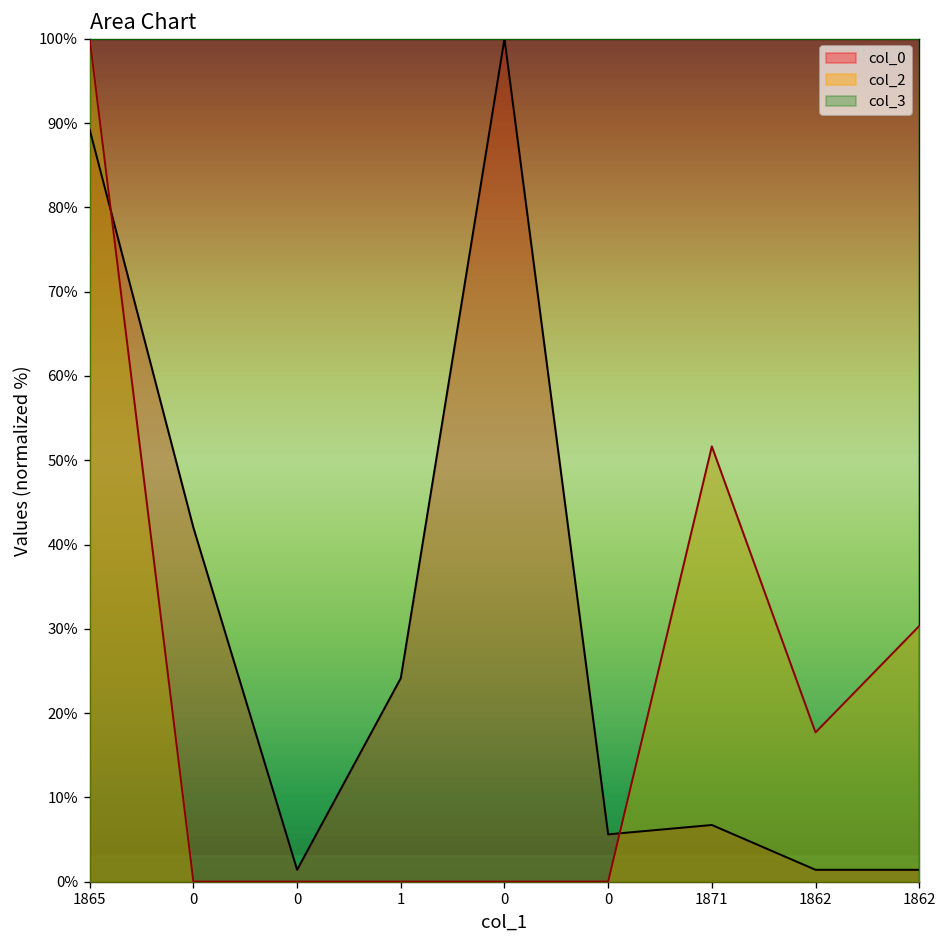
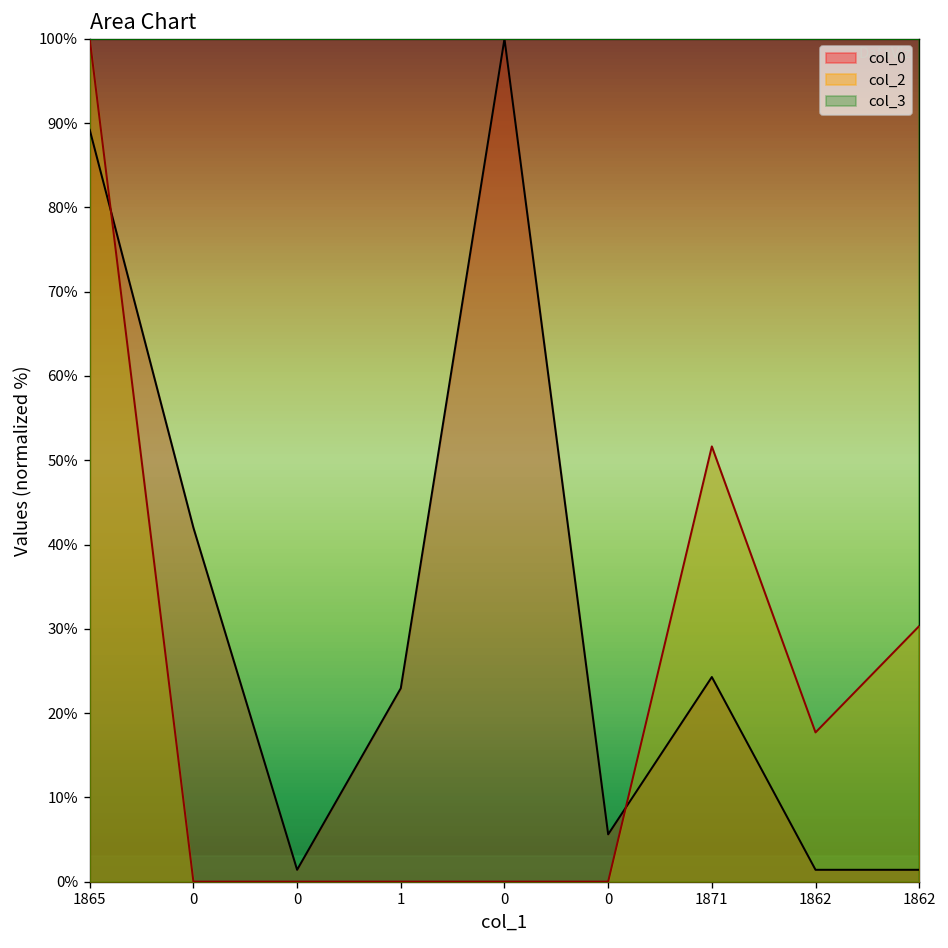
  {
    "col_0": {
      "1865": "89%",
-     "1": "24%",
-     "1871": "7%"
+     "1": "23%",
+     "1871": "24%"
    },
    "col_2": {
      "1871": "52%"
    },
    "col_3": {
      "1": "100%",
      "1871": "100%"
    }
  }
